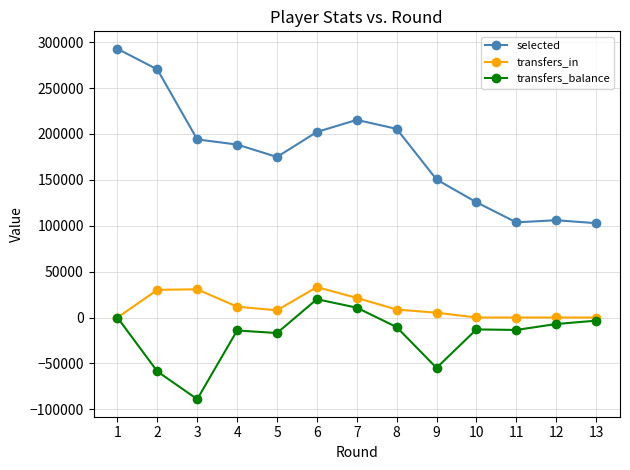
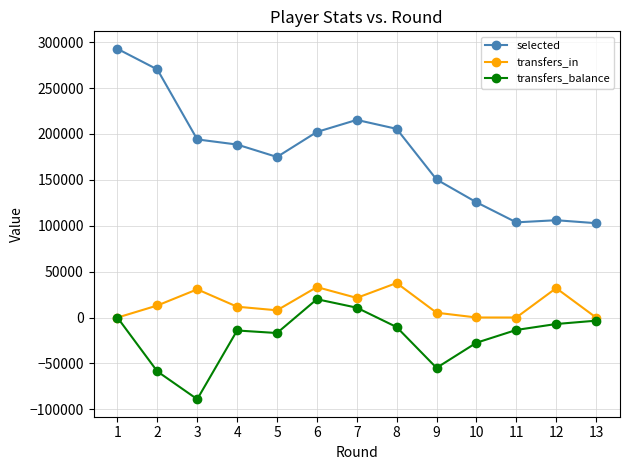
  {
    "selected": {
      "1": 290000,
      "2": 270000,
      "3": 190000,
      "4": 190000,
      "5": 170000,
      "6": 200000,
      "7": 220000,
      "8": 210000,
      "9": 150000,
      "10": 130000,
      "11": 100000,
      "12": 110000,
      "13": 100000
    },
    "transfers_in": {
-     "2": 30000,
+     "2": 10000,
      "3": 30000,
      "4": 10000,
      "5": 10000,
      "6": 30000,
      "7": 20000,
-     "8": 10000,
+     "8": 40000,
      "9": 10000,
      "10": 0,
      "11": 0,
-     "12": 0,
+     "12": 30000,
      "13": 0
    },
    "transfers_balance": {
      "2": -60000,
      "3": -90000,
      "4": -10000,
      "5": -20000,
      "6": 20000,
      "7": 10000,
      "8": -10000,
      "9": -50000,
-     "10": -10000,
+     "10": -30000,
      "11": -10000,
      "12": -10000,
      "13": 0
    }
  }
